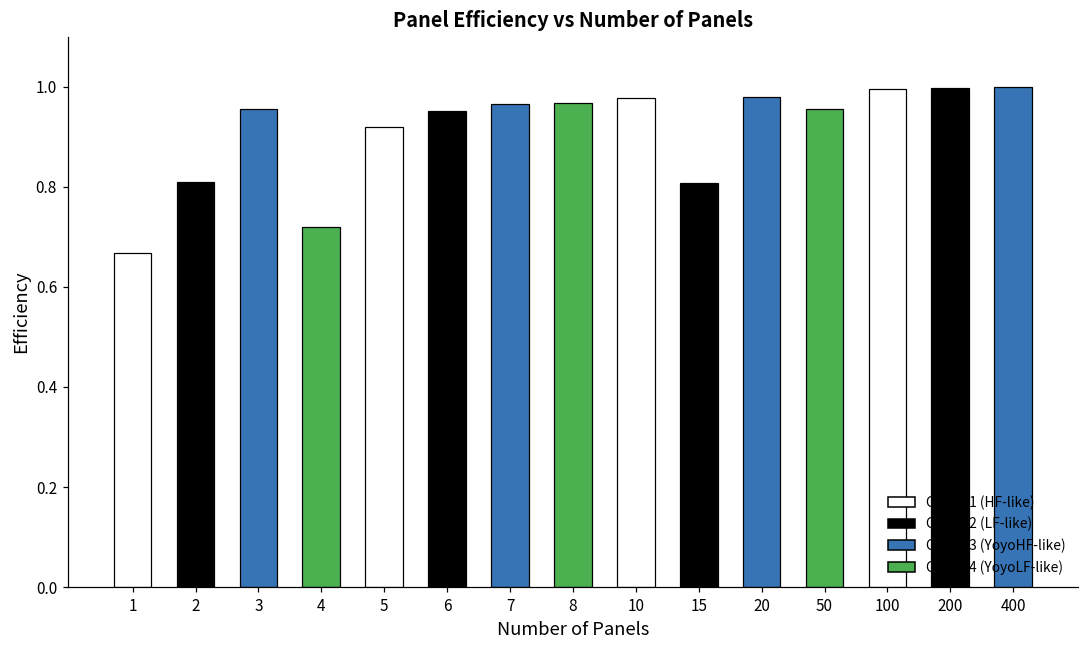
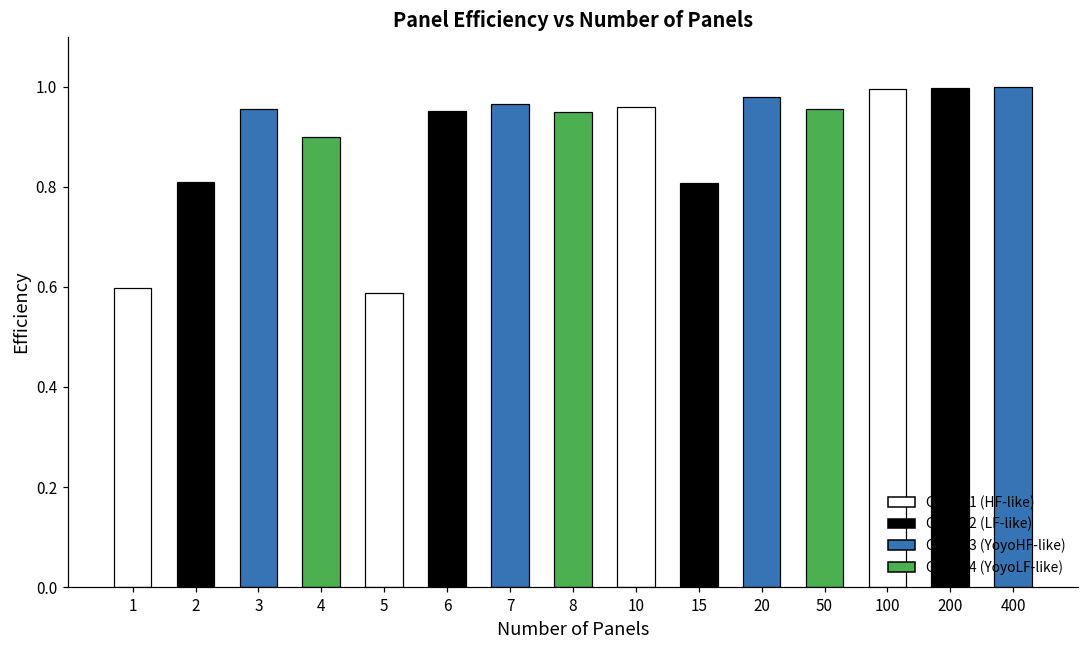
  {
-   "1": 0.67,
+   "1": 0.60,
    "2": 0.81,
    "3": 0.96,
-   "4": 0.72,
-   "5": 0.92,
+   "4": 0.90,
+   "5": 0.59,
    "6": 0.95,
    "7": 0.97,
-   "8": 0.97,
-   "10": 0.98,
+   "8": 0.95,
+   "10": 0.96,
    "15": 0.81,
    "20": 0.98,
    "50": 0.96,
    "100": 1.00,
    "200": 1.00,
    "400": 1.00
  }
